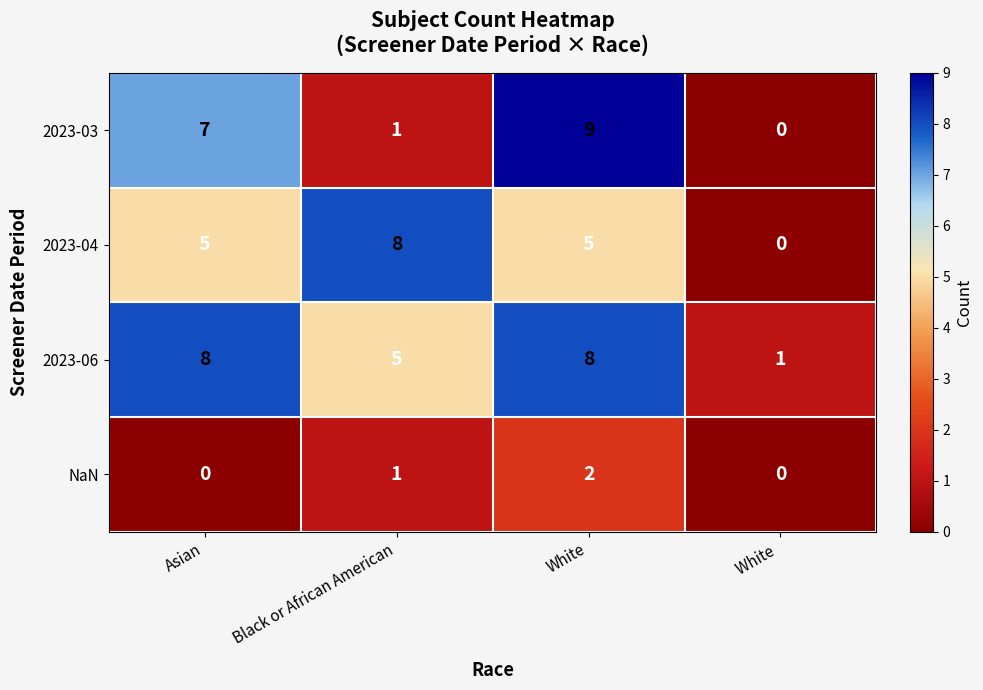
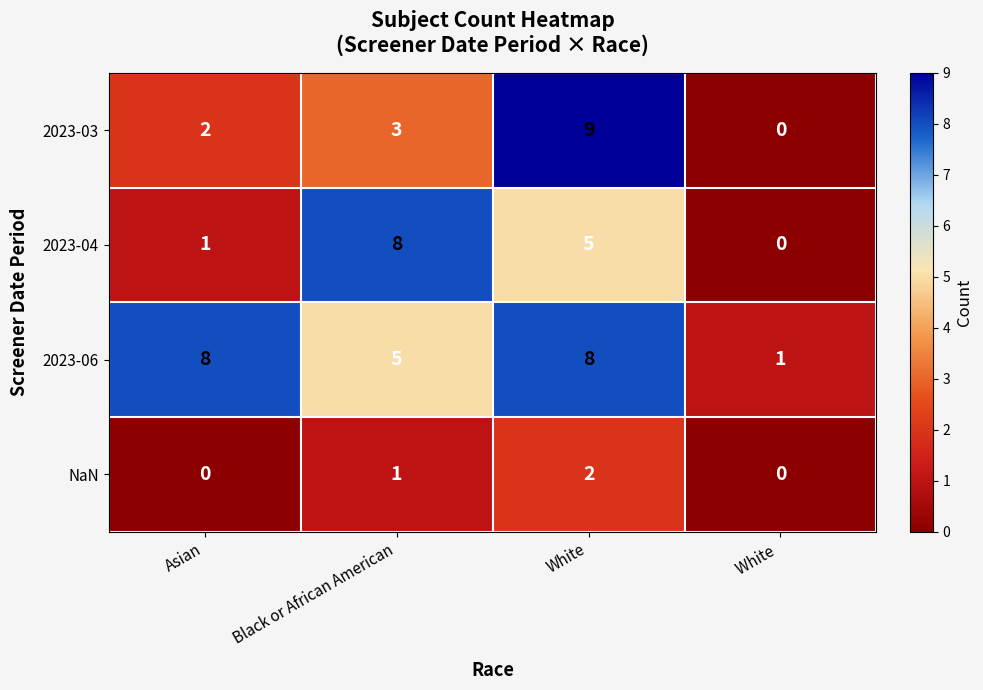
  {
    "2023-03": {
-     "Asian": 7,
-     "Black or African American": 1
+     "Asian": 2,
+     "Black or African American": 3
    },
    "2023-04": {
-     "Asian": 5,
+     "Asian": 1,
      "Black or African American": 8
    },
    "2023-06": {
      "Asian": 8,
      "Black or African American": 5
    },
    "NaN": {
      "Asian": 0,
      "Black or African American": 1
    }
  }
